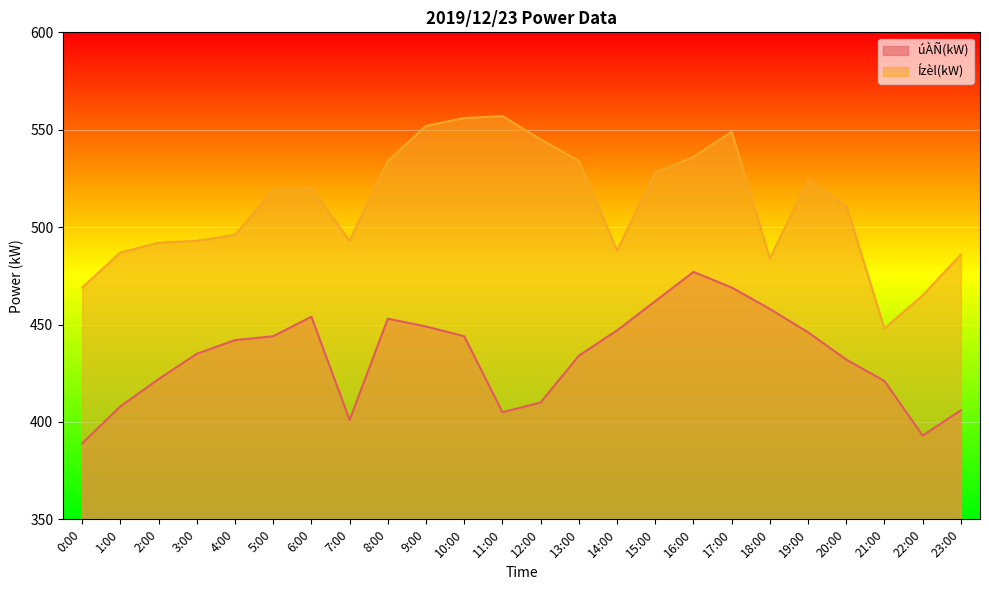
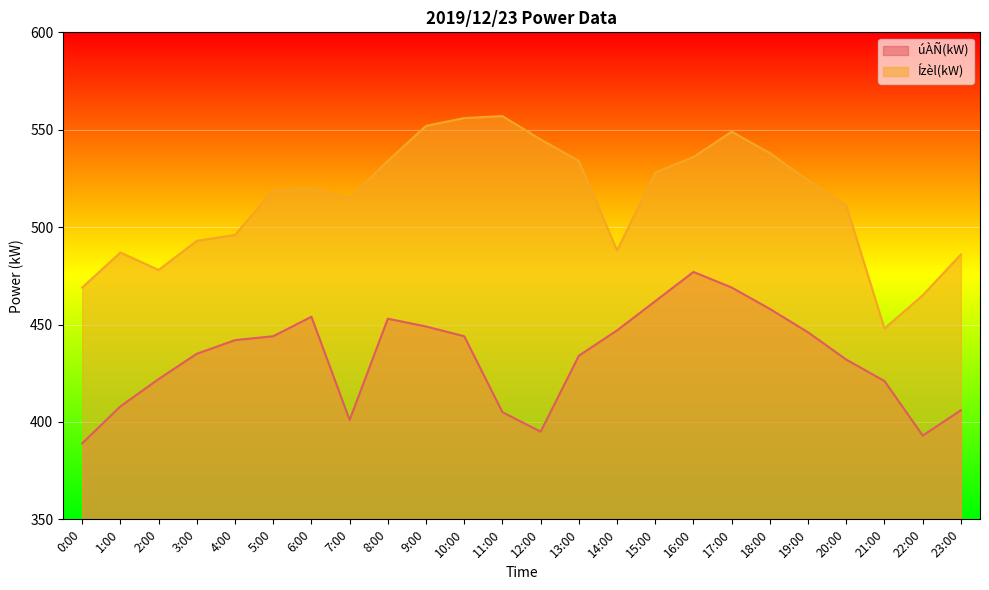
  {
    "úÀÑ(kW)": {
      "0:00": 389,
      "1:00": 408,
      "2:00": 422,
      "3:00": 435,
      "4:00": 442,
      "5:00": 444,
      "6:00": 454,
      "7:00": 401,
      "8:00": 453,
      "9:00": 449,
      "10:00": 444,
      "11:00": 405,
-     "12:00": 410,
+     "12:00": 395,
      "13:00": 434,
      "14:00": 447,
      "15:00": 462,
      "16:00": 477,
      "17:00": 469,
      "18:00": 458,
      "19:00": 446,
      "20:00": 432,
      "21:00": 421,
      "22:00": 393,
      "23:00": 406
    },
    "Ízèl(kW)": {
      "0:00": 469,
      "1:00": 487,
-     "2:00": 492,
+     "2:00": 478,
      "3:00": 493,
      "4:00": 496,
      "5:00": 519,
      "6:00": 520,
-     "7:00": 493,
+     "7:00": 515,
      "8:00": 534,
      "9:00": 552,
      "10:00": 556,
      "11:00": 557,
      "12:00": 545,
      "13:00": 534,
      "14:00": 488,
      "15:00": 528,
      "16:00": 536,
      "17:00": 549,
-     "18:00": 484,
+     "18:00": 538,
      "19:00": 524,
      "20:00": 511,
      "21:00": 448,
      "22:00": 465,
      "23:00": 486
    }
  }
